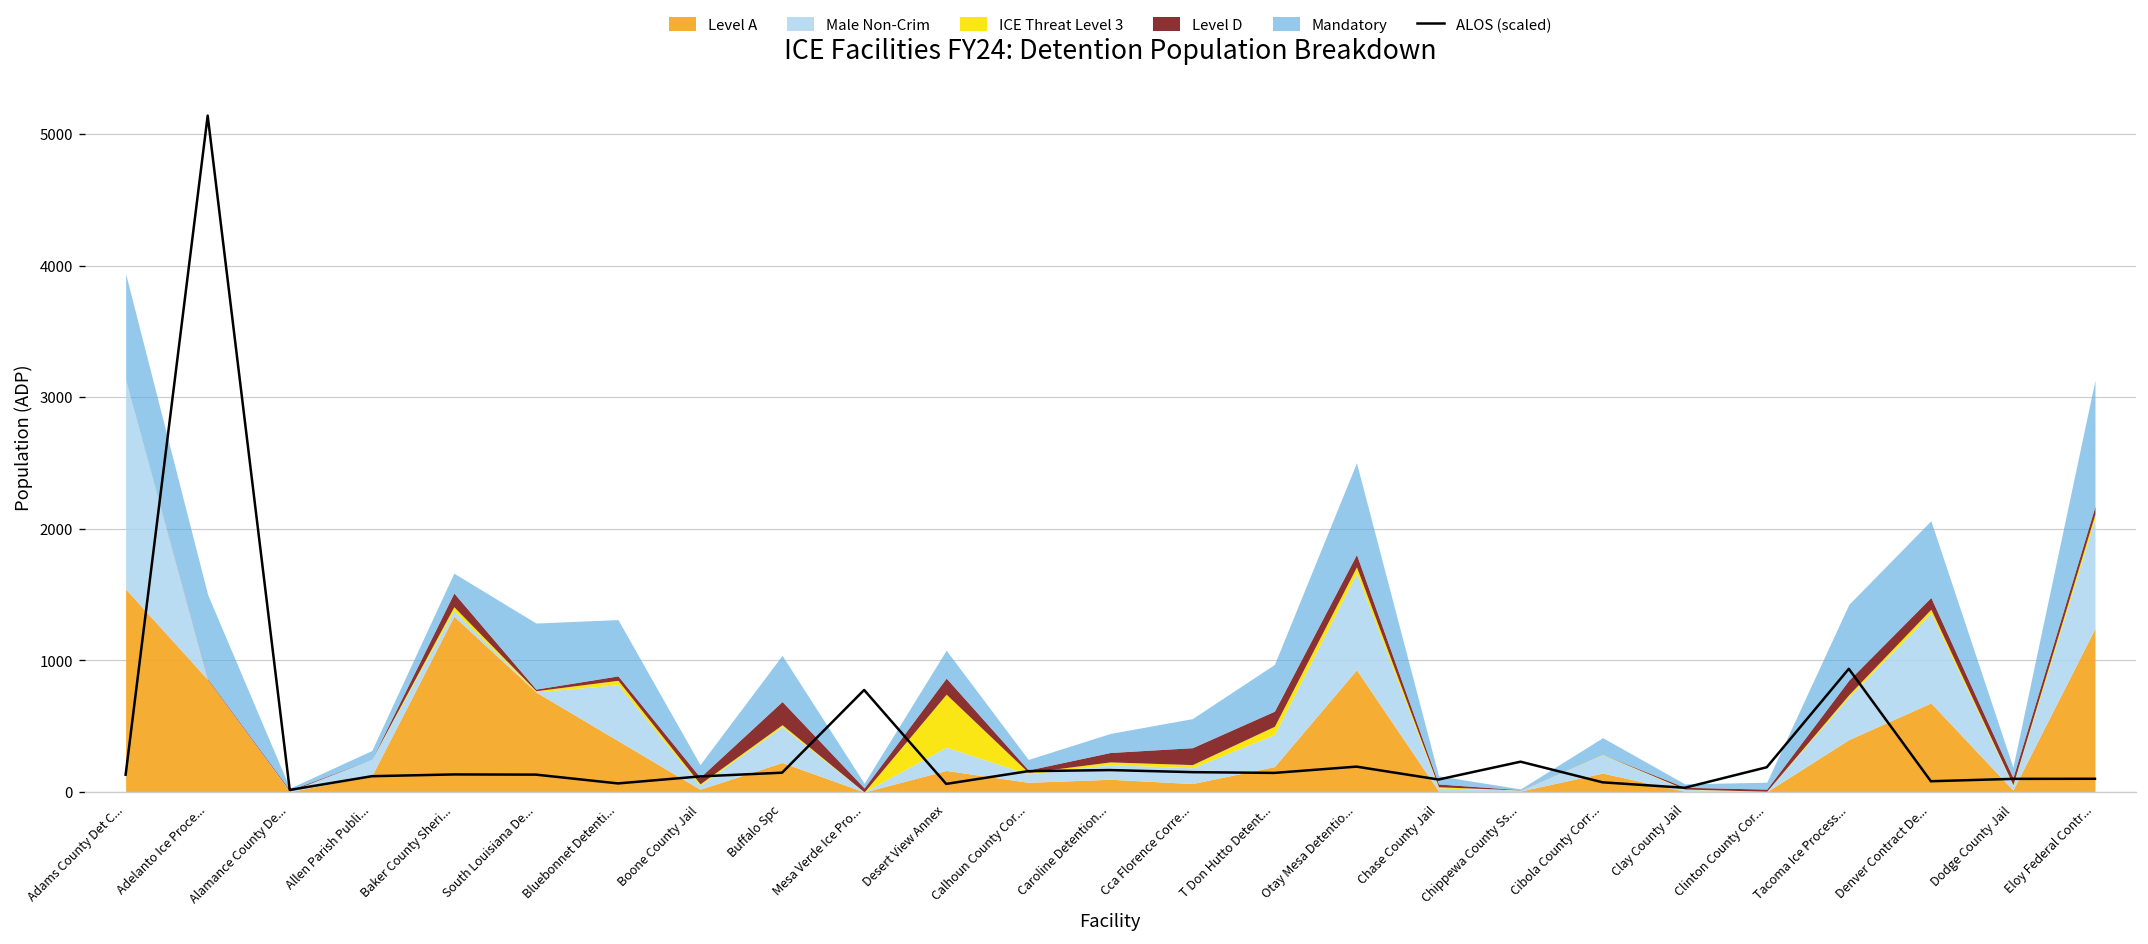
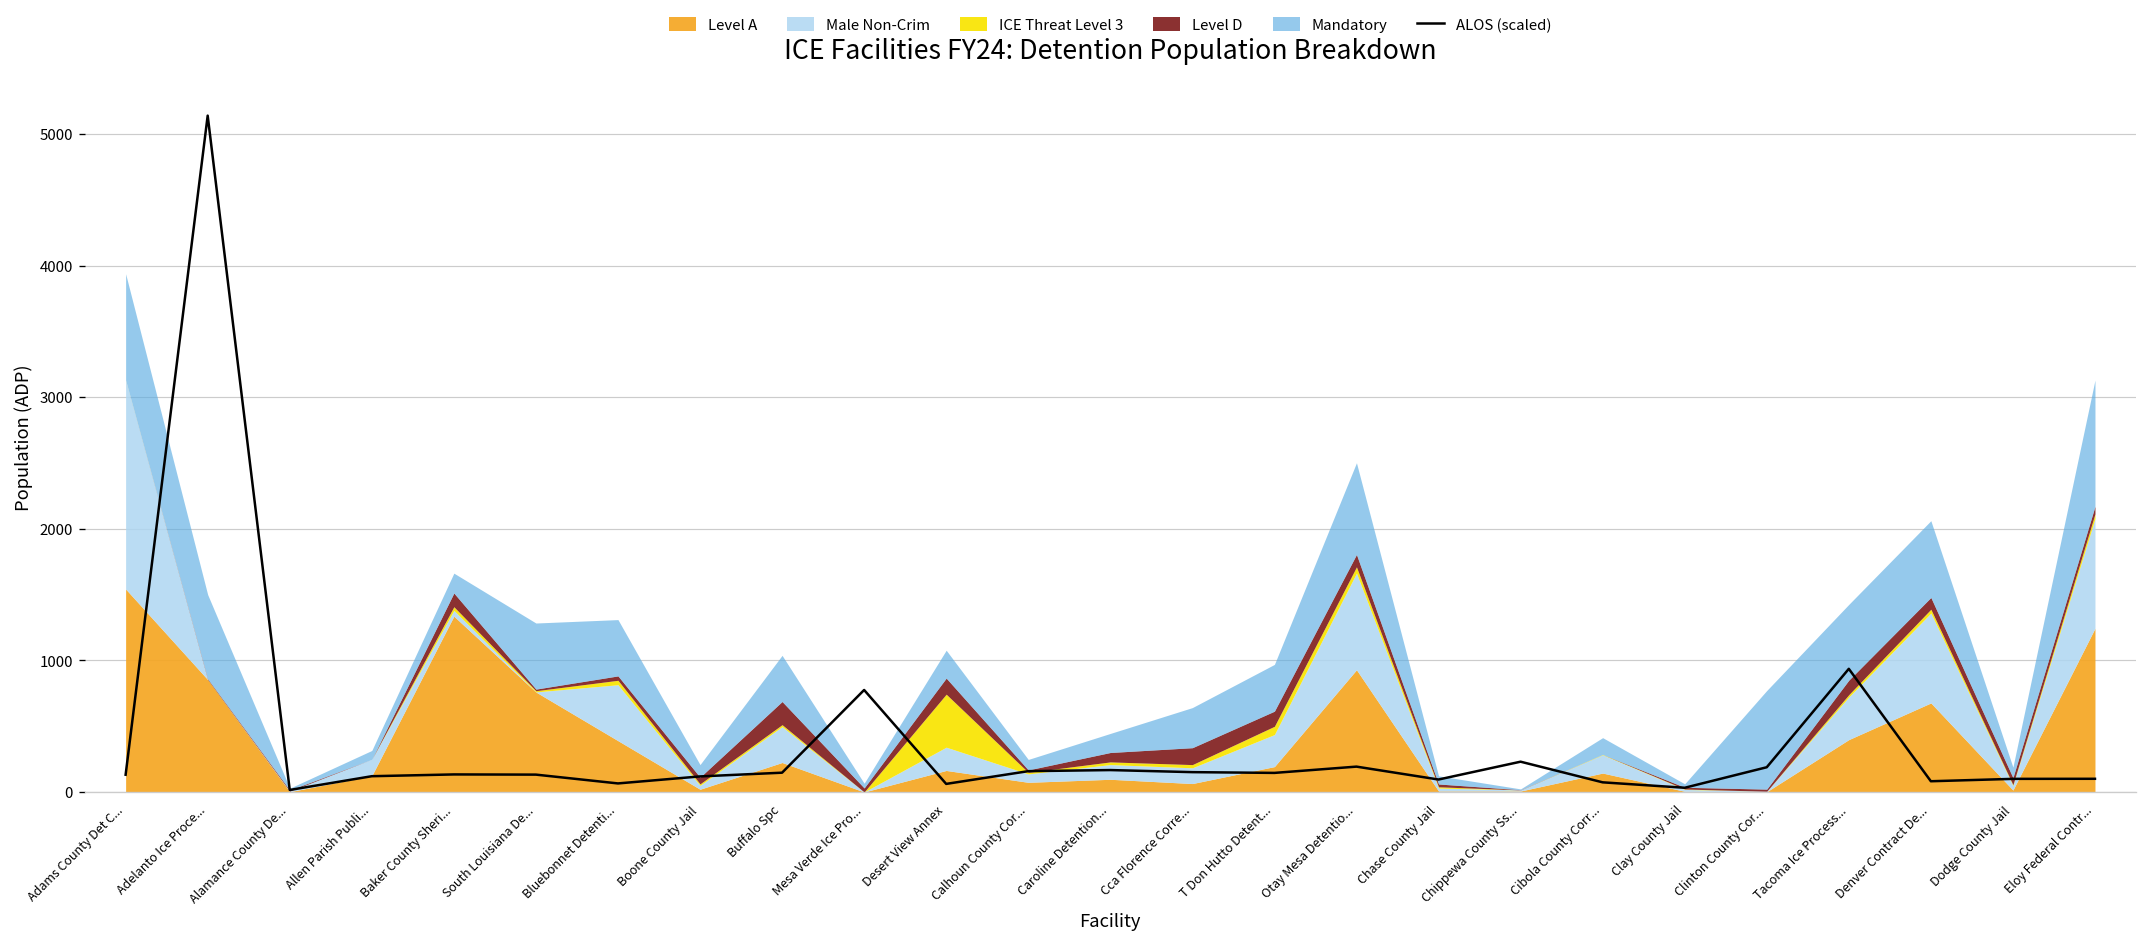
  {
    "ALOS (scaled)": {
      "Adams County Det C...": 130,
      "Adelanto Ice Proce...": 5140,
      "Baker County Sheri...": 130,
      "South Louisiana De...": 130,
      "Bluebonnet Detenti...": 60,
      "Buffalo Spc": 150,
      "Mesa Verde Ice Pro...": 780,
      "Desert View Annex": 60,
      "Caroline Detention...": 170,
      "Cca Florence Corre...": 150,
      "T Don Hutto Detent...": 140,
      "Otay Mesa Detentio...": 190,
      "Chase County Jail": 90,
      "Chippewa County Ss...": 230,
      "Cibola County Corr...": 70,
      "Clinton County Cor...": 190,
      "Tacoma Ice Process...": 940,
      "Denver Contract De...": 80,
      "Eloy Federal Contr...": 100
    },
    "Level A": {
      "Adams County Det C...": 1540,
      "Baker County Sheri...": 1340,
      "Bluebonnet Detenti...": 390,
      "Buffalo Spc": 220,
      "Desert View Annex": 160,
      "Calhoun County Cor...": 70,
      "Caroline Detention...": 100,
      "Cca Florence Corre...": 60,
      "T Don Hutto Detent...": 190,
      "Otay Mesa Detentio...": 930,
      "Cibola County Corr...": 140,
      "Tacoma Ice Process...": 400,
      "Denver Contract De...": 680,
      "Eloy Federal Contr...": 1240
    },
    "Male Non-Crim": {
      "Baker County Sheri...": 40,
      "Bluebonnet Detenti...": 430,
      "Desert View Annex": 180,
      "Cca Florence Corre...": 120,
      "T Don Hutto Detent...": 240,
      "Otay Mesa Detentio...": 730,
      "Denver Contract De...": 680,
      "Eloy Federal Contr...": 830
    },
    "ICE Threat Level 3": {
      "Baker County Sheri...": 30,
      "Bluebonnet Detenti...": 30,
      "Desert View Annex": 400,
      "Cca Florence Corre...": 20,
      "T Don Hutto Detent...": 60,
      "Otay Mesa Detentio...": 50,
      "Denver Contract De...": 30,
      "Eloy Federal Contr...": 40
    },
    "Level D": {
      "Baker County Sheri...": 100,
      "Bluebonnet Detenti...": 30,
      "Buffalo Spc": 180,
      "Mesa Verde Ice Pro...": 30,
      "Desert View Annex": 120,
      "Caroline Detention...": 70,
      "Cca Florence Corre...": 130,
      "T Don Hutto Detent...": 110,
      "Otay Mesa Detentio...": 90,
      "Tacoma Ice Process...": 110,
      "Denver Contract De...": 90,
      "Eloy Federal Contr...": 60
    },
    "Mandatory": {
      "Adams County Det C...": 810,
      "Adelanto Ice Proce...": 640,
      "Allen Parish Publi...": 70,
      "Baker County Sheri...": 150,
      "South Louisiana De...": 500,
      "Bluebonnet Detenti...": 430,
      "Boone County Jail": 100,
      "Buffalo Spc": 350,
      "Mesa Verde Ice Pro...": 40,
      "Desert View Annex": 210,
      "Calhoun County Cor...": 80,
      "Caroline Detention...": 140,
-     "Cca Florence Corre...": 220,
+     "Cca Florence Corre...": 300,
      "T Don Hutto Detent...": 360,
      "Otay Mesa Detentio...": 700,
      "Chase County Jail": 60,
      "Cibola County Corr...": 130,
      "Clay County Jail": 30,
-     "Clinton County Cor...": 50,
+     "Clinton County Cor...": 750,
      "Tacoma Ice Process...": 580,
      "Denver Contract De...": 580,
      "Dodge County Jail": 80,
      "Eloy Federal Contr...": 960
    }
  }
